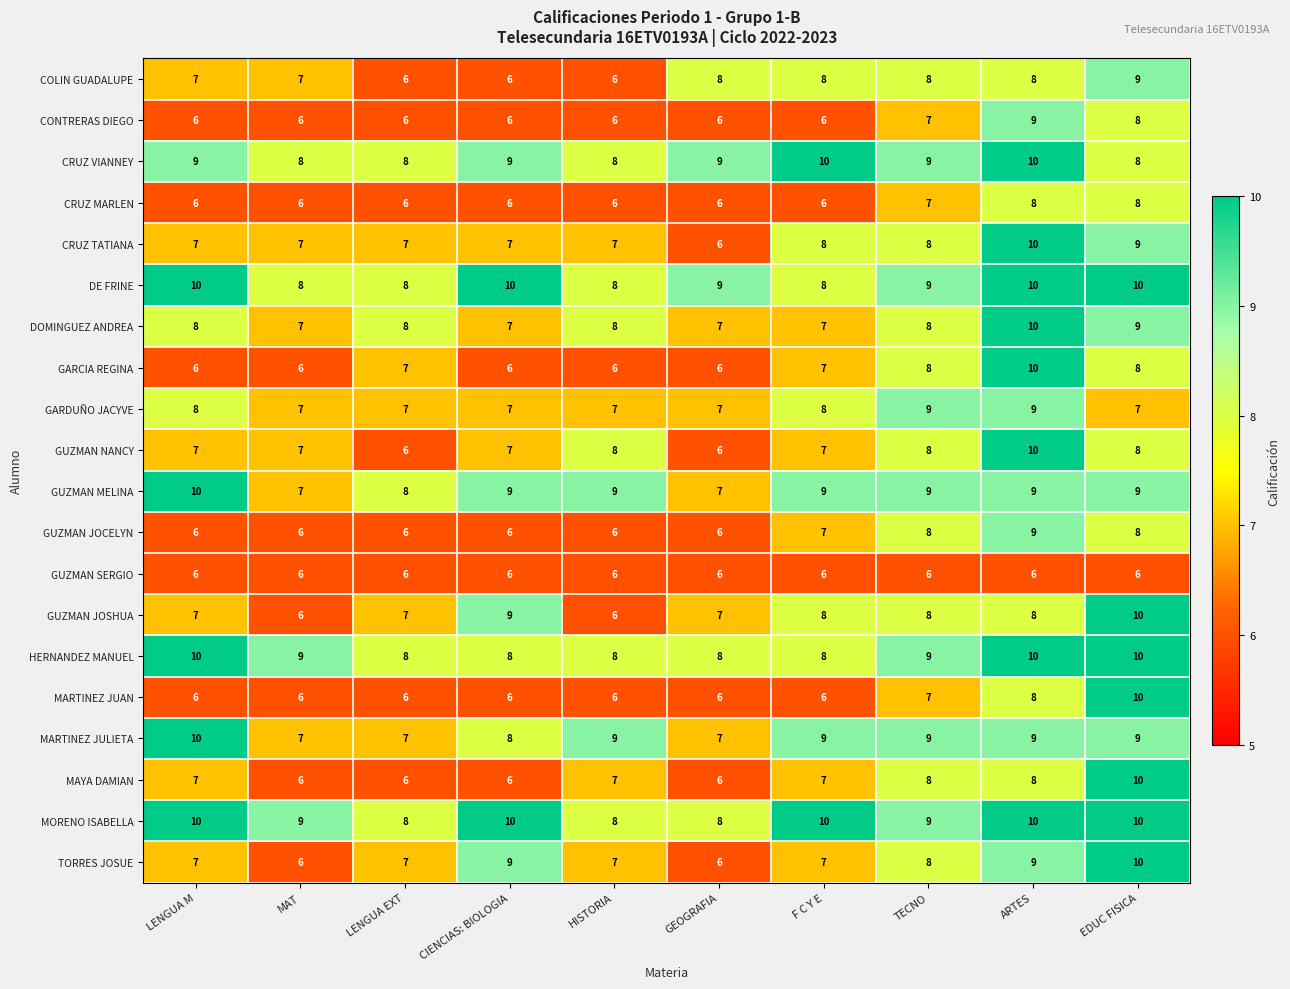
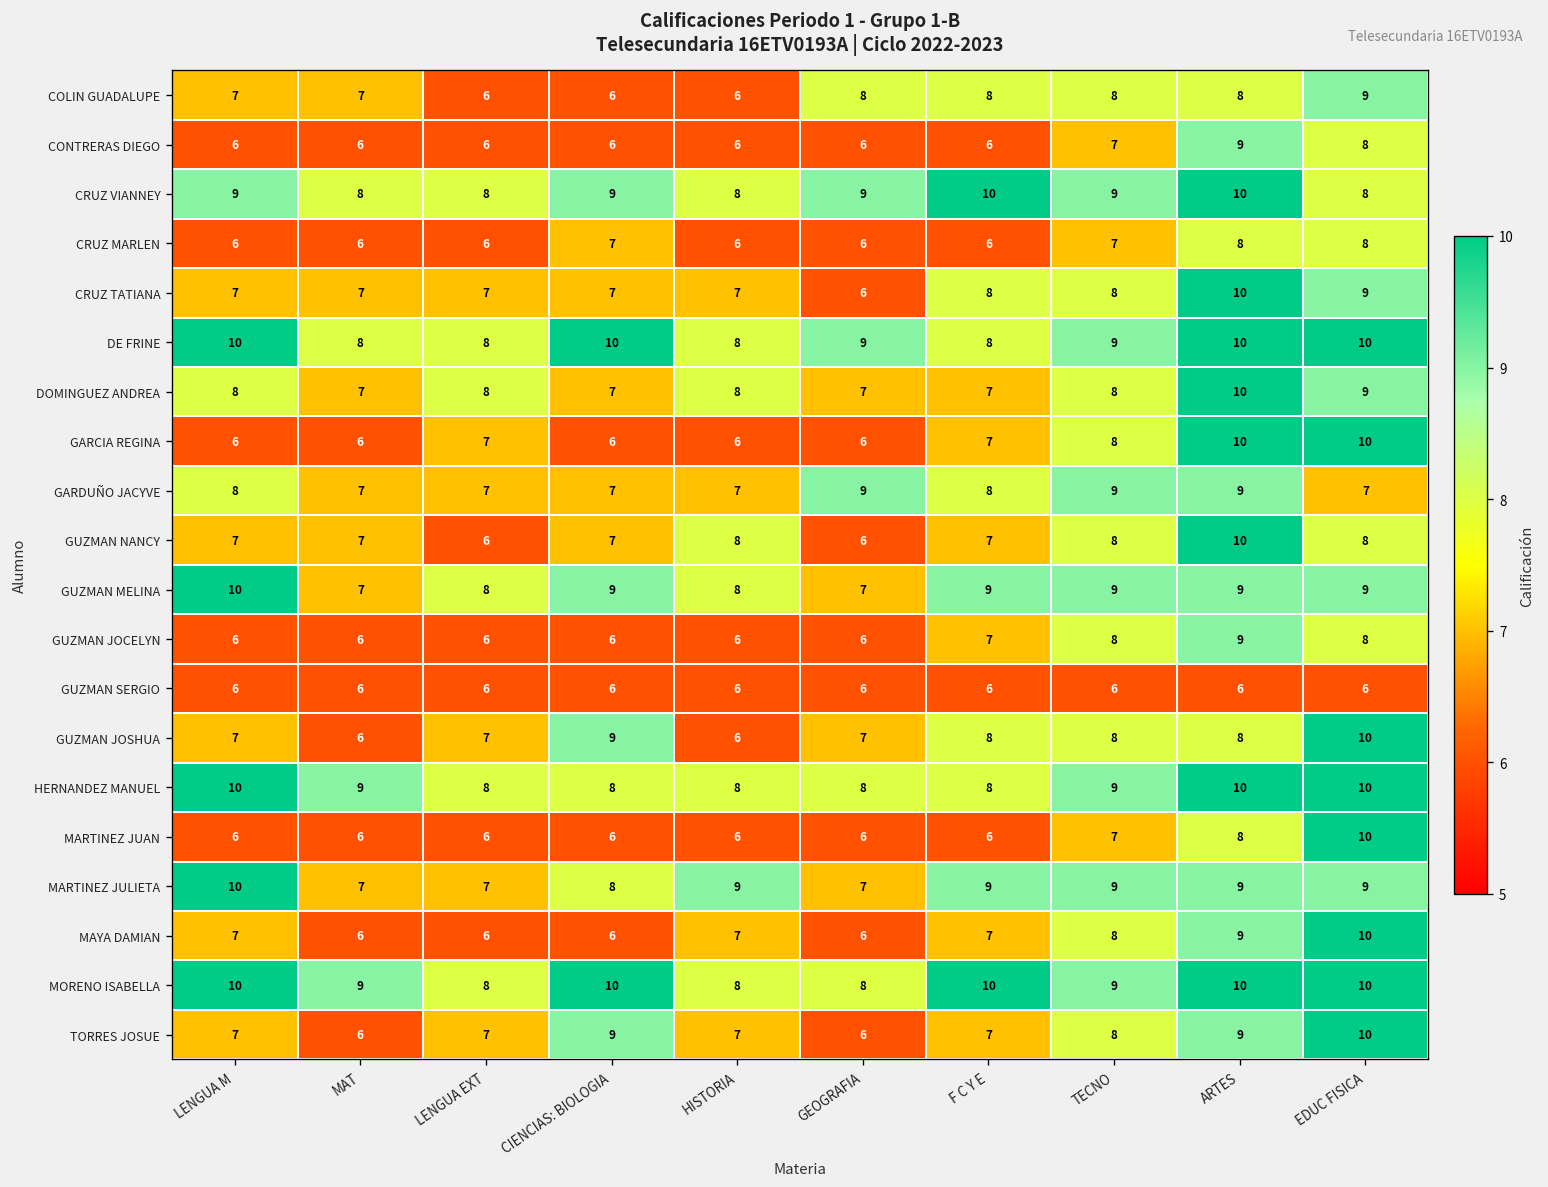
  {
    "COLIN GUADALUPE": {
      "LENGUA M": 7,
      "MAT": 7,
      "LENGUA EXT": 6,
      "CIENCIAS: BIOLOGIA": 6,
      "HISTORIA": 6,
      "GEOGRAFIA": 8,
      "F C Y E": 8,
      "TECNO": 8,
      "ARTES": 8,
      "EDUC FISICA": 9
    },
    "CONTRERAS DIEGO": {
      "LENGUA M": 6,
      "MAT": 6,
      "LENGUA EXT": 6,
      "CIENCIAS: BIOLOGIA": 6,
      "HISTORIA": 6,
      "GEOGRAFIA": 6,
      "F C Y E": 6,
      "TECNO": 7,
      "ARTES": 9,
      "EDUC FISICA": 8
    },
    "CRUZ VIANNEY": {
      "LENGUA M": 9,
      "MAT": 8,
      "LENGUA EXT": 8,
      "CIENCIAS: BIOLOGIA": 9,
      "HISTORIA": 8,
      "GEOGRAFIA": 9,
      "F C Y E": 10,
      "TECNO": 9,
      "ARTES": 10,
      "EDUC FISICA": 8
    },
    "CRUZ MARLEN": {
      "LENGUA M": 6,
      "MAT": 6,
      "LENGUA EXT": 6,
-     "CIENCIAS: BIOLOGIA": 6,
+     "CIENCIAS: BIOLOGIA": 7,
      "HISTORIA": 6,
      "GEOGRAFIA": 6,
      "F C Y E": 6,
      "TECNO": 7,
      "ARTES": 8,
      "EDUC FISICA": 8
    },
    "CRUZ TATIANA": {
      "LENGUA M": 7,
      "MAT": 7,
      "LENGUA EXT": 7,
      "CIENCIAS: BIOLOGIA": 7,
      "HISTORIA": 7,
      "GEOGRAFIA": 6,
      "F C Y E": 8,
      "TECNO": 8,
      "ARTES": 10,
      "EDUC FISICA": 9
    },
    "DE FRINE": {
      "LENGUA M": 10,
      "MAT": 8,
      "LENGUA EXT": 8,
      "CIENCIAS: BIOLOGIA": 10,
      "HISTORIA": 8,
      "GEOGRAFIA": 9,
      "F C Y E": 8,
      "TECNO": 9,
      "ARTES": 10,
      "EDUC FISICA": 10
    },
    "DOMINGUEZ ANDREA": {
      "LENGUA M": 8,
      "MAT": 7,
      "LENGUA EXT": 8,
      "CIENCIAS: BIOLOGIA": 7,
      "HISTORIA": 8,
      "GEOGRAFIA": 7,
      "F C Y E": 7,
      "TECNO": 8,
      "ARTES": 10,
      "EDUC FISICA": 9
    },
    "GARCIA REGINA": {
      "LENGUA M": 6,
      "MAT": 6,
      "LENGUA EXT": 7,
      "CIENCIAS: BIOLOGIA": 6,
      "HISTORIA": 6,
      "GEOGRAFIA": 6,
      "F C Y E": 7,
      "TECNO": 8,
      "ARTES": 10,
-     "EDUC FISICA": 8
+     "EDUC FISICA": 10
    },
    "GARDUÑO JACYVE": {
      "LENGUA M": 8,
      "MAT": 7,
      "LENGUA EXT": 7,
      "CIENCIAS: BIOLOGIA": 7,
      "HISTORIA": 7,
-     "GEOGRAFIA": 7,
+     "GEOGRAFIA": 9,
      "F C Y E": 8,
      "TECNO": 9,
      "ARTES": 9,
      "EDUC FISICA": 7
    },
    "GUZMAN NANCY": {
      "LENGUA M": 7,
      "MAT": 7,
      "LENGUA EXT": 6,
      "CIENCIAS: BIOLOGIA": 7,
      "HISTORIA": 8,
      "GEOGRAFIA": 6,
      "F C Y E": 7,
      "TECNO": 8,
      "ARTES": 10,
      "EDUC FISICA": 8
    },
    "GUZMAN MELINA": {
      "LENGUA M": 10,
      "MAT": 7,
      "LENGUA EXT": 8,
      "CIENCIAS: BIOLOGIA": 9,
-     "HISTORIA": 9,
+     "HISTORIA": 8,
      "GEOGRAFIA": 7,
      "F C Y E": 9,
      "TECNO": 9,
      "ARTES": 9,
      "EDUC FISICA": 9
    },
    "GUZMAN JOCELYN": {
      "LENGUA M": 6,
      "MAT": 6,
      "LENGUA EXT": 6,
      "CIENCIAS: BIOLOGIA": 6,
      "HISTORIA": 6,
      "GEOGRAFIA": 6,
      "F C Y E": 7,
      "TECNO": 8,
      "ARTES": 9,
      "EDUC FISICA": 8
    },
    "GUZMAN SERGIO": {
      "LENGUA M": 6,
      "MAT": 6,
      "LENGUA EXT": 6,
      "CIENCIAS: BIOLOGIA": 6,
      "HISTORIA": 6,
      "GEOGRAFIA": 6,
      "F C Y E": 6,
      "TECNO": 6,
      "ARTES": 6,
      "EDUC FISICA": 6
    },
    "GUZMAN JOSHUA": {
      "LENGUA M": 7,
      "MAT": 6,
      "LENGUA EXT": 7,
      "CIENCIAS: BIOLOGIA": 9,
      "HISTORIA": 6,
      "GEOGRAFIA": 7,
      "F C Y E": 8,
      "TECNO": 8,
      "ARTES": 8,
      "EDUC FISICA": 10
    },
    "HERNANDEZ MANUEL": {
      "LENGUA M": 10,
      "MAT": 9,
      "LENGUA EXT": 8,
      "CIENCIAS: BIOLOGIA": 8,
      "HISTORIA": 8,
      "GEOGRAFIA": 8,
      "F C Y E": 8,
      "TECNO": 9,
      "ARTES": 10,
      "EDUC FISICA": 10
    },
    "MARTINEZ JUAN": {
      "LENGUA M": 6,
      "MAT": 6,
      "LENGUA EXT": 6,
      "CIENCIAS: BIOLOGIA": 6,
      "HISTORIA": 6,
      "GEOGRAFIA": 6,
      "F C Y E": 6,
      "TECNO": 7,
      "ARTES": 8,
      "EDUC FISICA": 10
    },
    "MARTINEZ JULIETA": {
      "LENGUA M": 10,
      "MAT": 7,
      "LENGUA EXT": 7,
      "CIENCIAS: BIOLOGIA": 8,
      "HISTORIA": 9,
      "GEOGRAFIA": 7,
      "F C Y E": 9,
      "TECNO": 9,
      "ARTES": 9,
      "EDUC FISICA": 9
    },
    "MAYA DAMIAN": {
      "LENGUA M": 7,
      "MAT": 6,
      "LENGUA EXT": 6,
      "CIENCIAS: BIOLOGIA": 6,
      "HISTORIA": 7,
      "GEOGRAFIA": 6,
      "F C Y E": 7,
      "TECNO": 8,
-     "ARTES": 8,
+     "ARTES": 9,
      "EDUC FISICA": 10
    },
    "MORENO ISABELLA": {
      "LENGUA M": 10,
      "MAT": 9,
      "LENGUA EXT": 8,
      "CIENCIAS: BIOLOGIA": 10,
      "HISTORIA": 8,
      "GEOGRAFIA": 8,
      "F C Y E": 10,
      "TECNO": 9,
      "ARTES": 10,
      "EDUC FISICA": 10
    },
    "TORRES JOSUE": {
      "LENGUA M": 7,
      "MAT": 6,
      "LENGUA EXT": 7,
      "CIENCIAS: BIOLOGIA": 9,
      "HISTORIA": 7,
      "GEOGRAFIA": 6,
      "F C Y E": 7,
      "TECNO": 8,
      "ARTES": 9,
      "EDUC FISICA": 10
    }
  }
